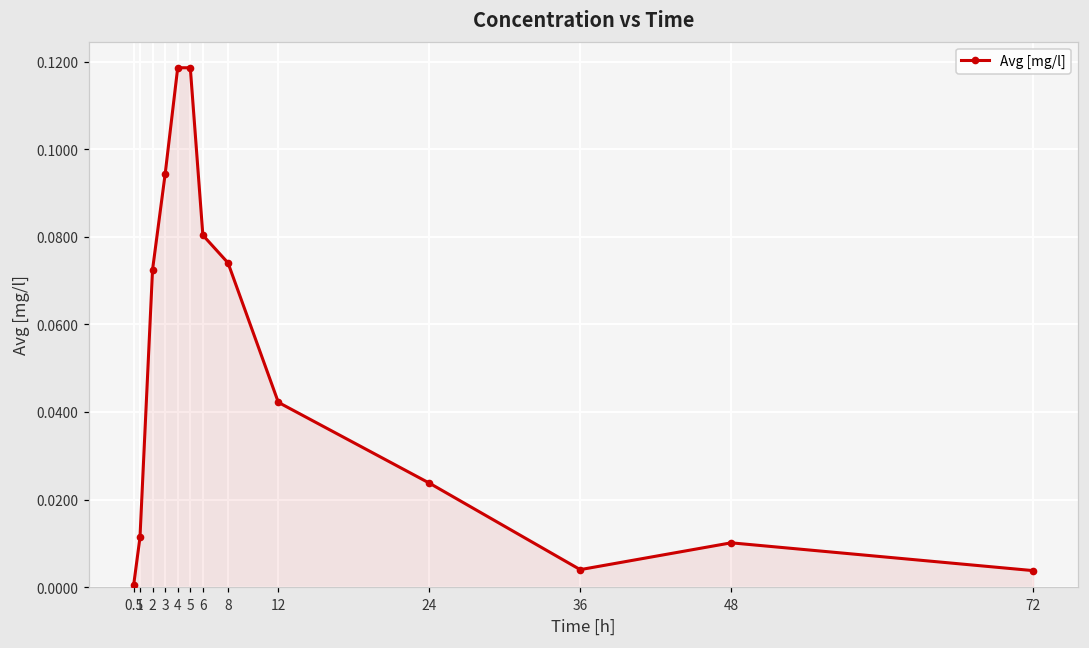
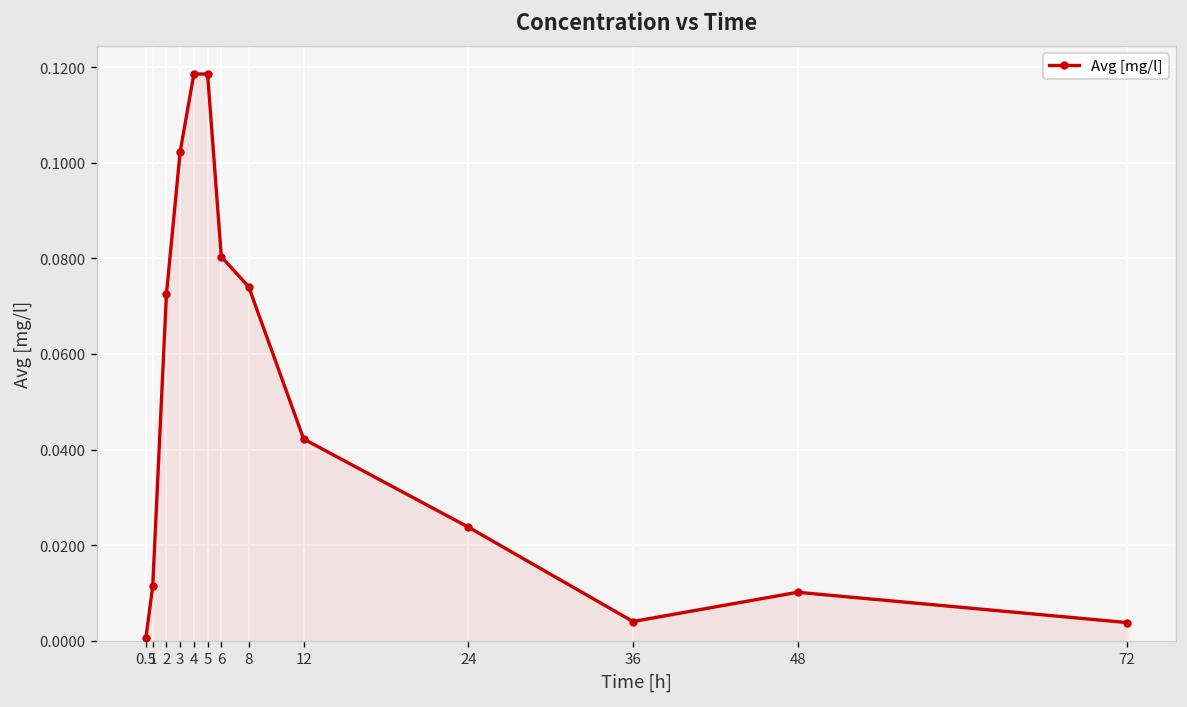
  {
    "2": 0.073,
-   "3": 0.094,
+   "3": 0.102,
    "4": 0.119,
    "5": 0.119,
    "6": 0.080,
    "8": 0.074,
    "12": 0.042,
    "24": 0.024,
    "36": 0.004,
    "48": 0.010,
    "72": 0.004
  }
